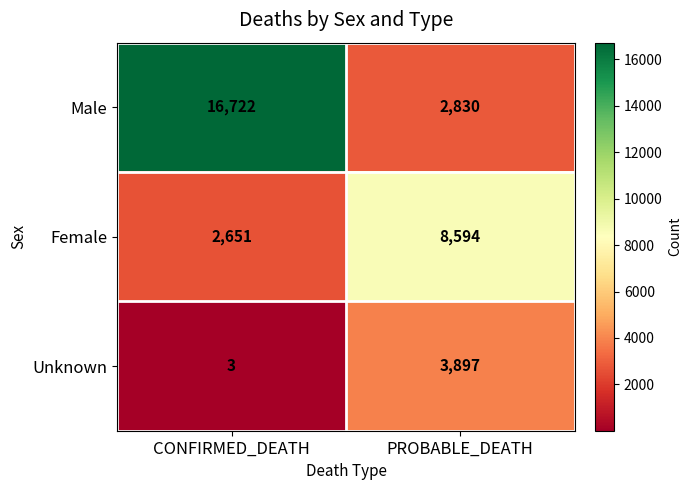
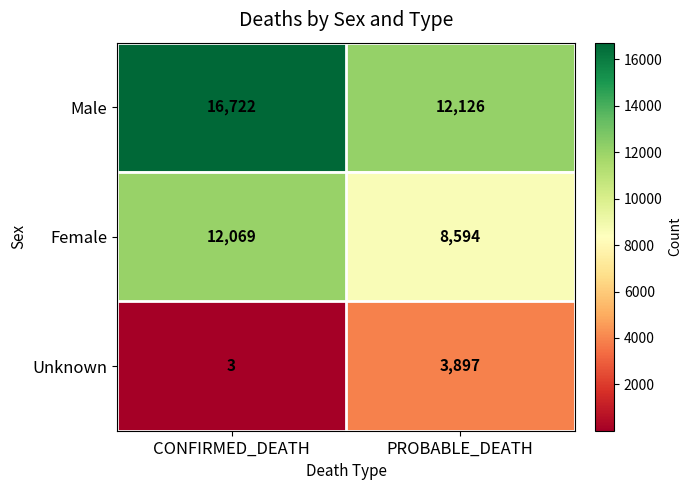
  {
    "Male": {
      "CONFIRMED_DEATH": "16,722",
-     "PROBABLE_DEATH": "2,830"
+     "PROBABLE_DEATH": "12,126"
    },
    "Female": {
-     "CONFIRMED_DEATH": "2,651",
+     "CONFIRMED_DEATH": "12,069",
      "PROBABLE_DEATH": "8,594"
    },
    "Unknown": {
      "CONFIRMED_DEATH": "3",
      "PROBABLE_DEATH": "3,897"
    }
  }
